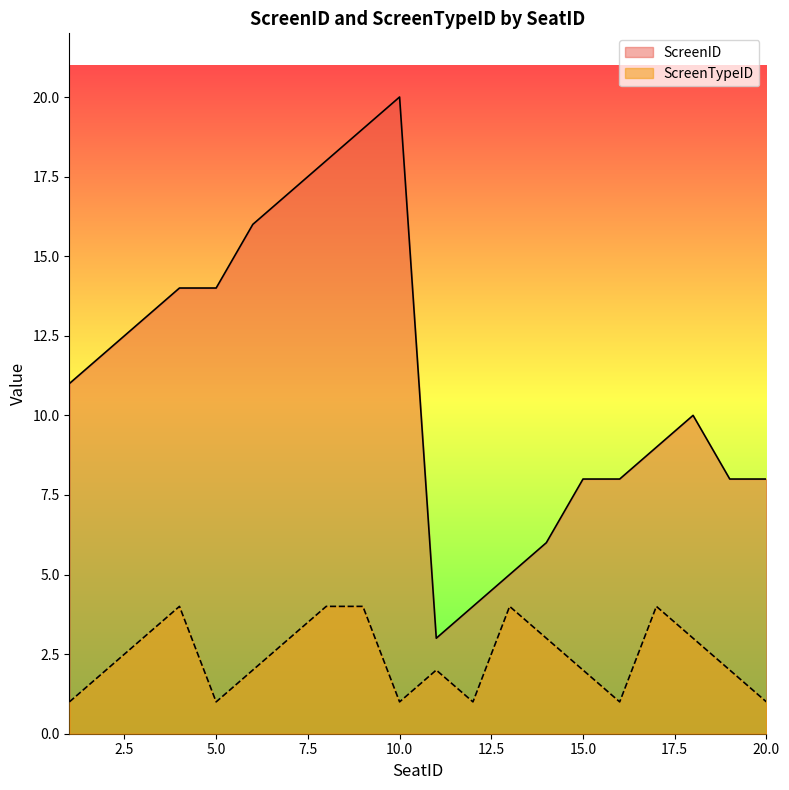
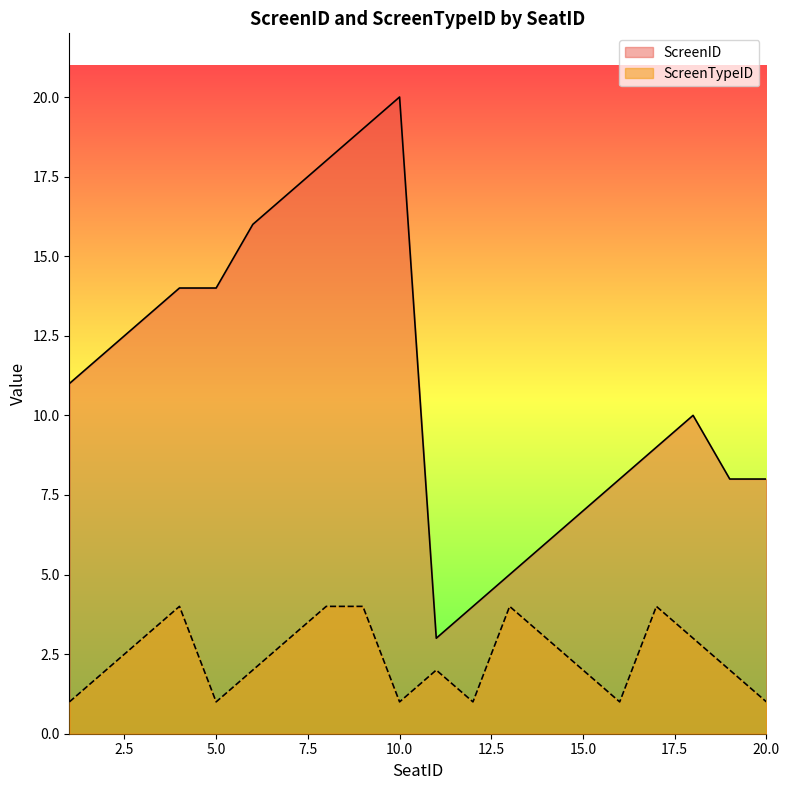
  {
    "ScreenID": {
      "5.0": 14,
      "10.0": 20,
-     "15.0": 8,
+     "15.0": 7,
      "20.0": 8
    },
    "ScreenTypeID": {
      "5.0": 1,
      "10.0": 1,
      "15.0": 2,
      "20.0": 1
    }
  }
